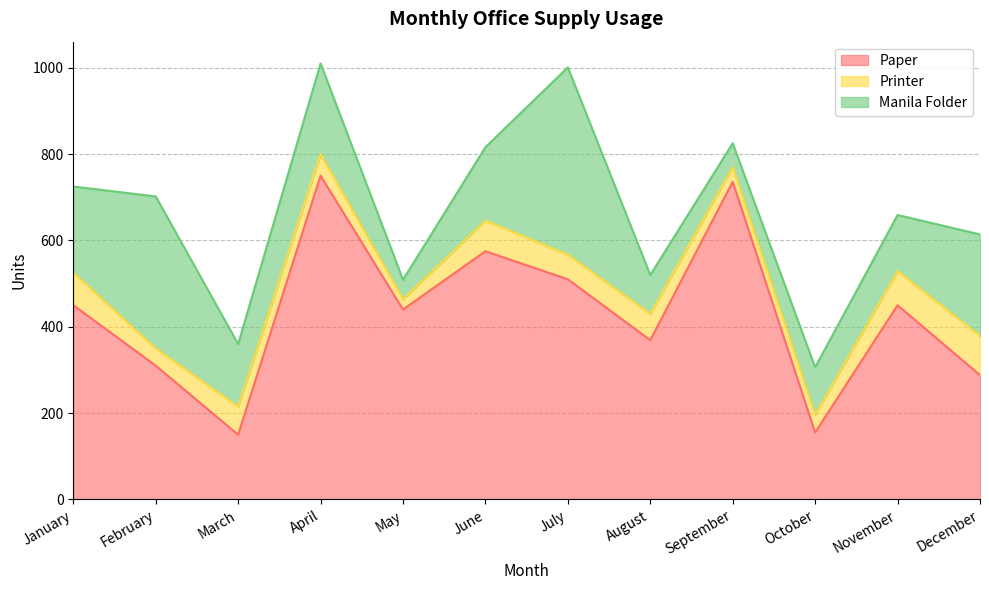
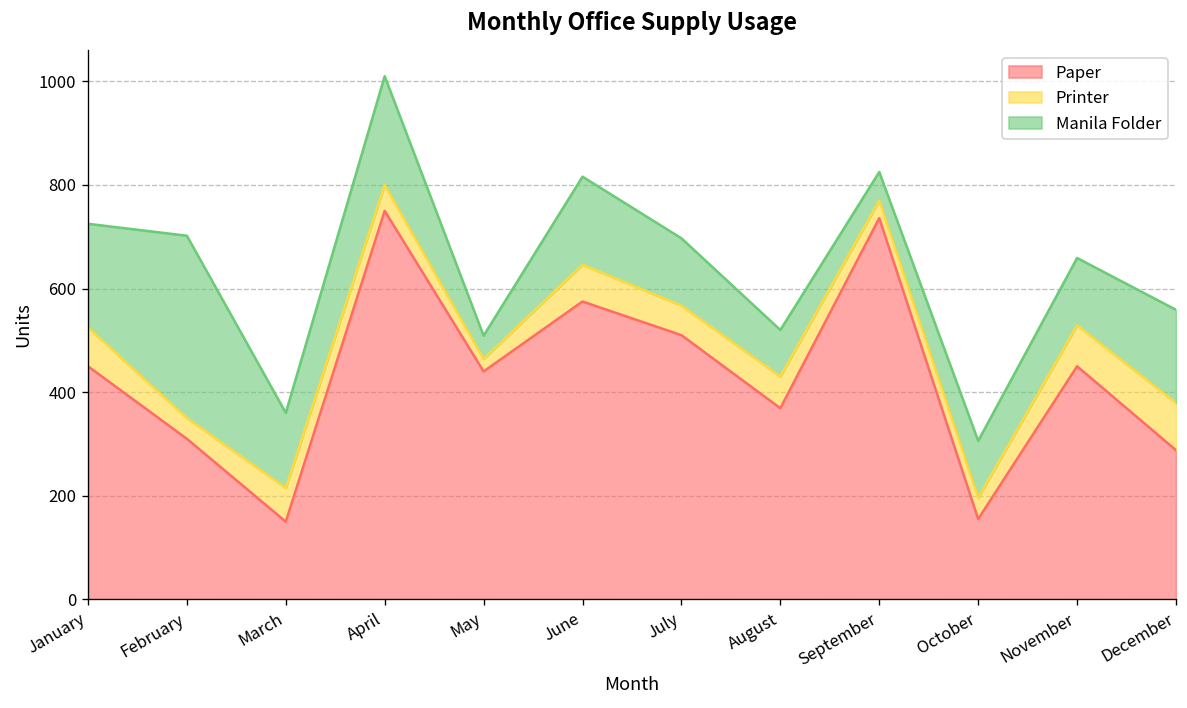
  {
    "Paper": {
      "January": 450,
      "February": 310,
      "March": 150,
      "April": 750,
      "May": 440,
      "June": 580,
      "July": 510,
      "August": 370,
      "September": 740,
      "October": 160,
      "November": 450,
      "December": 290
    },
    "Printer": {
      "January": 80,
      "February": 40,
      "March": 70,
      "April": 50,
      "May": 20,
      "June": 70,
      "July": 60,
      "August": 60,
      "September": 30,
      "October": 40,
      "November": 80,
      "December": 90
    },
    "Manila Folder": {
      "January": 200,
      "February": 350,
      "March": 150,
      "April": 210,
      "May": 50,
      "June": 170,
-     "July": 430,
+     "July": 130,
      "August": 90,
      "September": 60,
      "October": 110,
      "November": 130,
-     "December": 240
+     "December": 180
    }
  }
